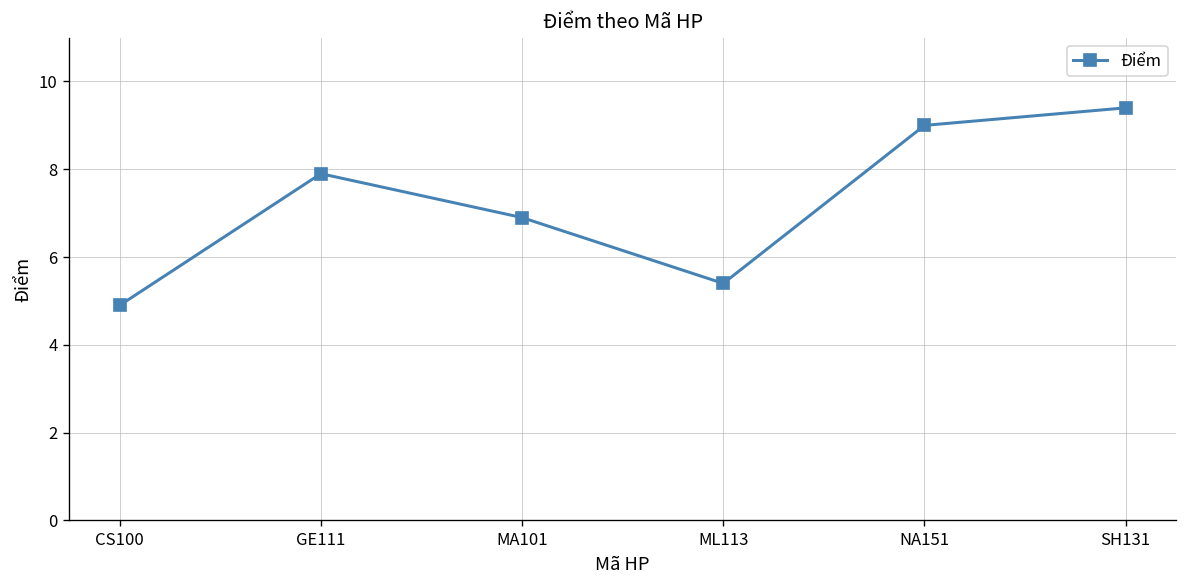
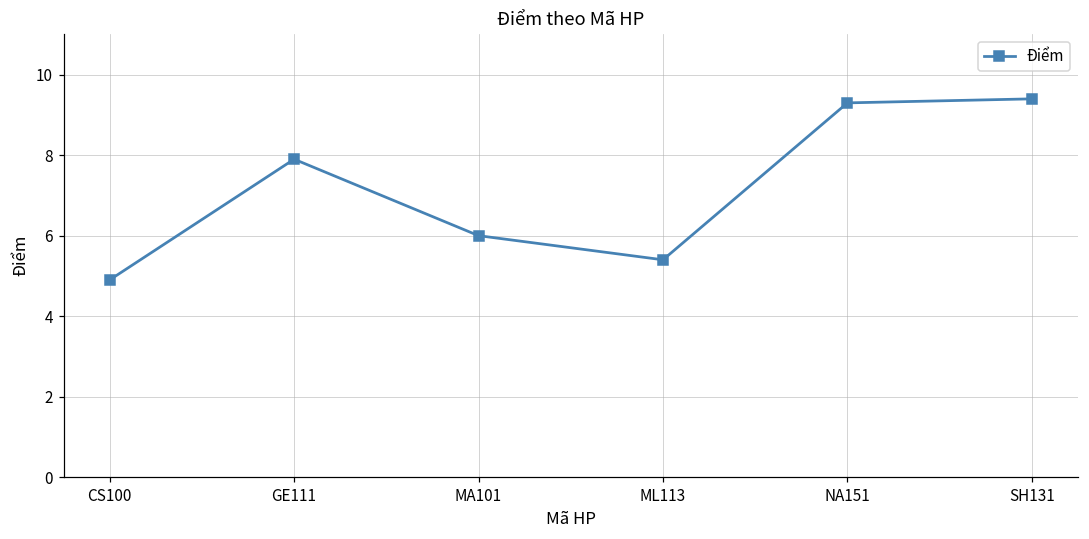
  {
    "CS100": 4.9,
    "GE111": 7.9,
-   "MA101": 6.9,
+   "MA101": 6.0,
    "ML113": 5.4,
-   "NA151": 9.0,
+   "NA151": 9.3,
    "SH131": 9.4
  }
